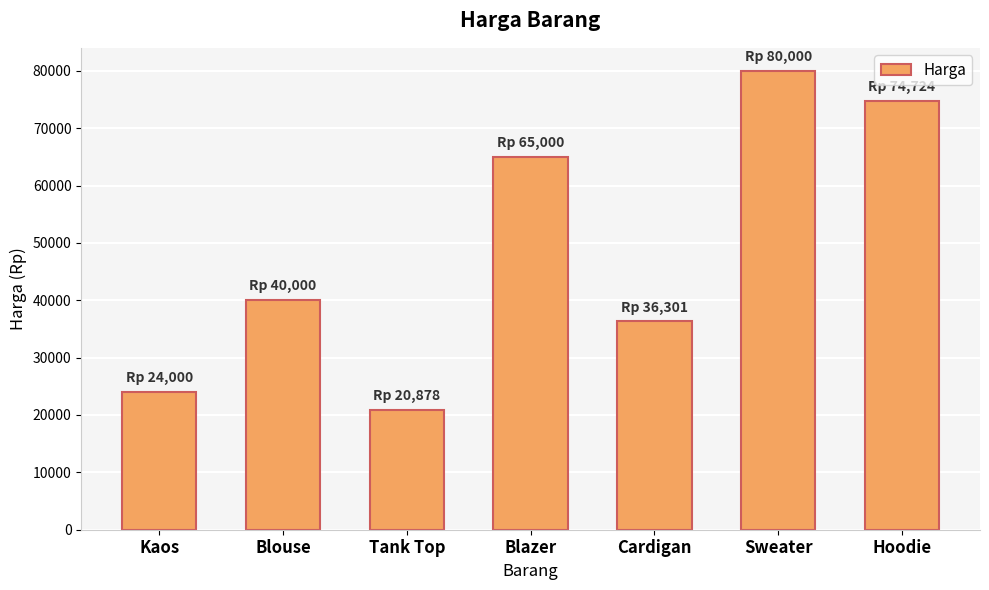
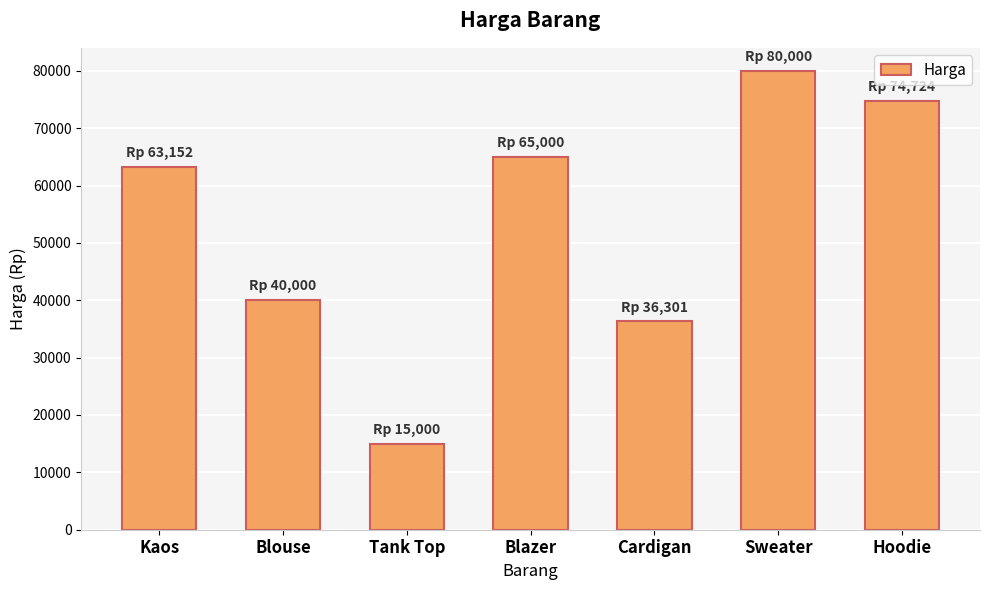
  {
-   "Kaos": "24,000",
+   "Kaos": "63,152",
    "Blouse": "40,000",
-   "Tank Top": "20,878",
+   "Tank Top": "15,000",
    "Blazer": "65,000",
    "Cardigan": "36,301",
    "Sweater": "80,000"
  }
